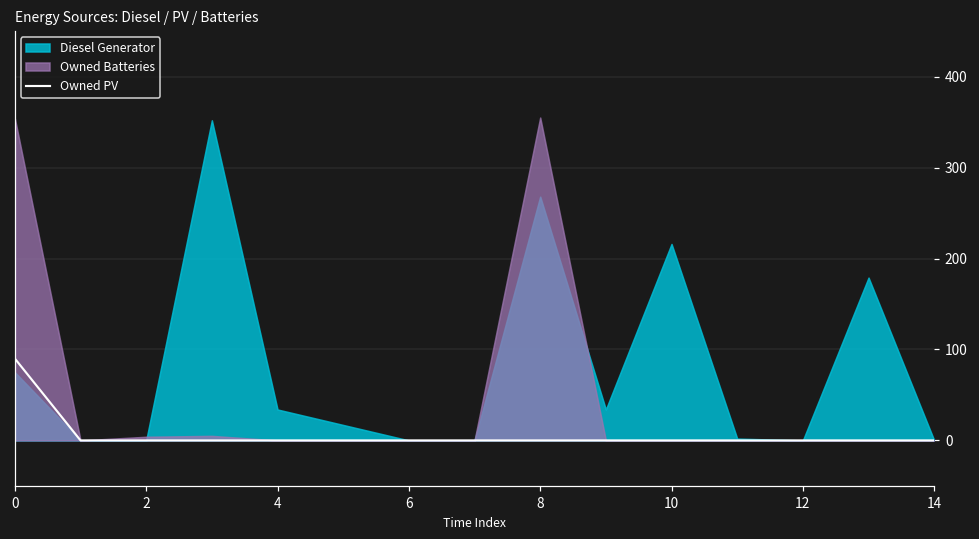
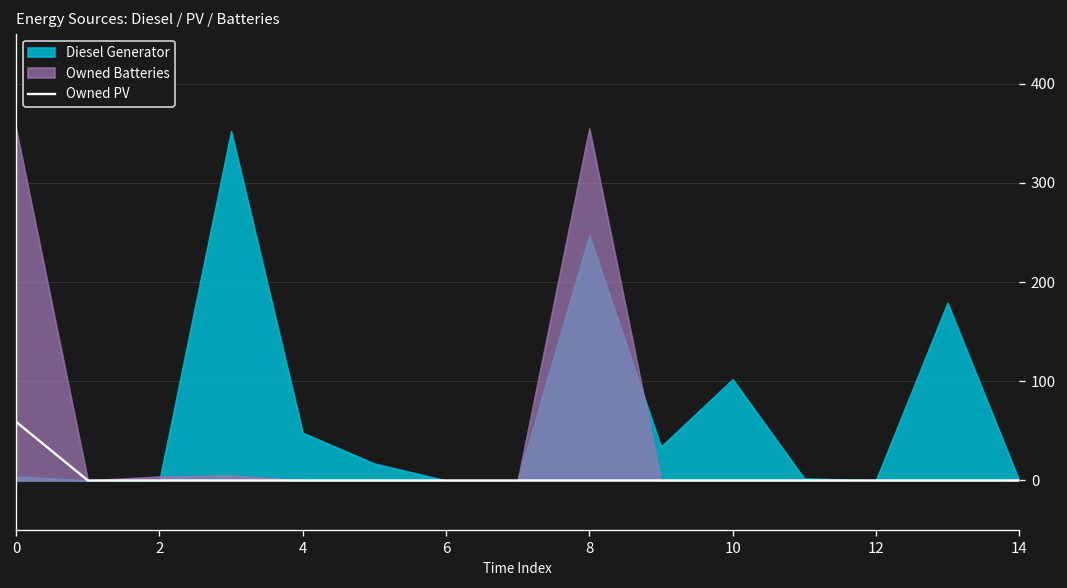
  {
    "Owned PV": {
-     "0": 90,
+     "0": 60,
      "8": 0
    },
    "Diesel Generator": {
-     "0": 80,
-     "4": 30,
-     "8": 270,
-     "10": 220
+     "0": 0,
+     "4": 50,
+     "8": 250,
+     "10": 100
    },
    "Owned Batteries": {
      "0": 350,
      "2": 0,
      "8": 360
    }
  }
